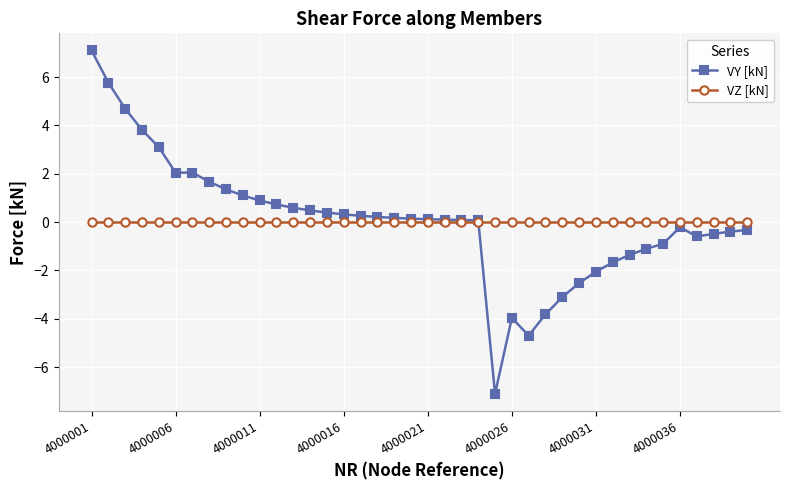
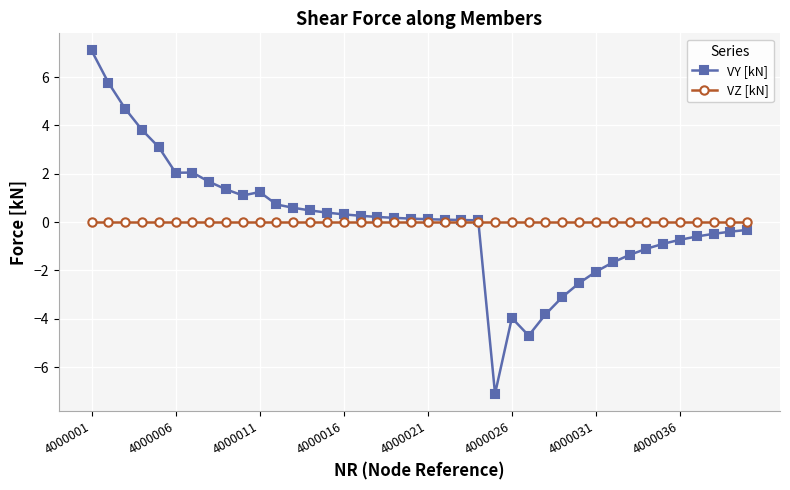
  {
    "VY [kN]": {
      "4000001": 7.1,
      "4000006": 2.0,
-     "4000011": 0.9,
+     "4000011": 1.2,
      "4000016": 0.3,
      "4000021": 0.1,
      "4000026": -4.0,
      "4000031": -2.1,
-     "4000036": -0.2
+     "4000036": -0.7
    },
    "VZ [kN]": {
      "4000001": 0.0,
      "4000006": 0.0,
      "4000011": 0.0,
      "4000016": 0.0,
      "4000021": 0.0,
      "4000026": 0.0,
      "4000031": 0.0,
      "4000036": 0.0
    }
  }
